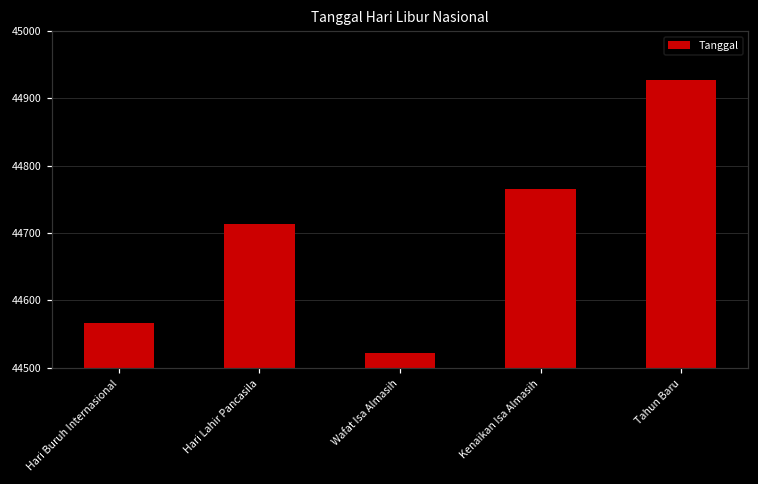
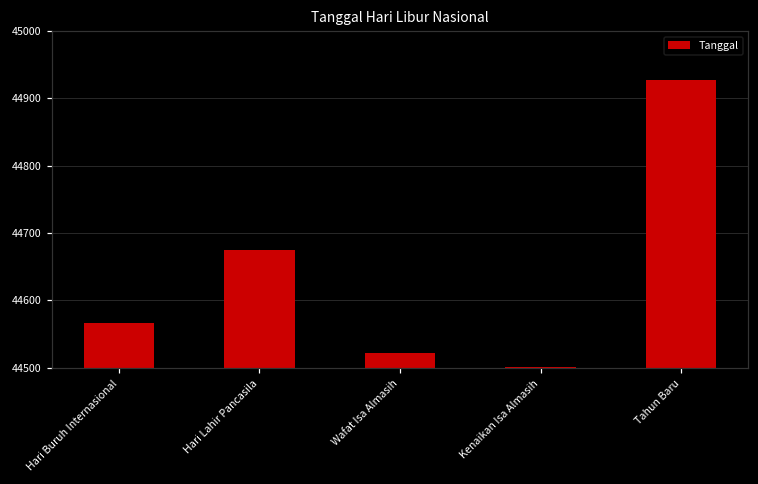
  {
    "Hari Buruh Internasional": 44570,
-   "Hari Lahir Pancasila": 44710,
+   "Hari Lahir Pancasila": 44680,
    "Wafat Isa Almasih": 44520,
-   "Kenaikan Isa Almasih": 44770,
+   "Kenaikan Isa Almasih": 44500,
    "Tahun Baru": 44930
  }
